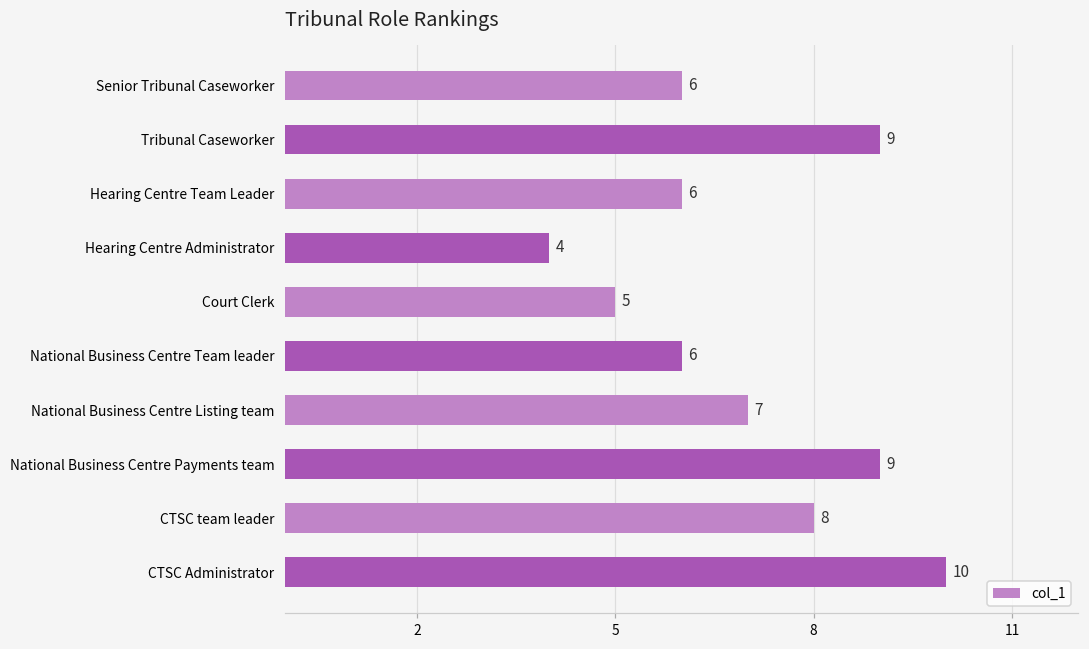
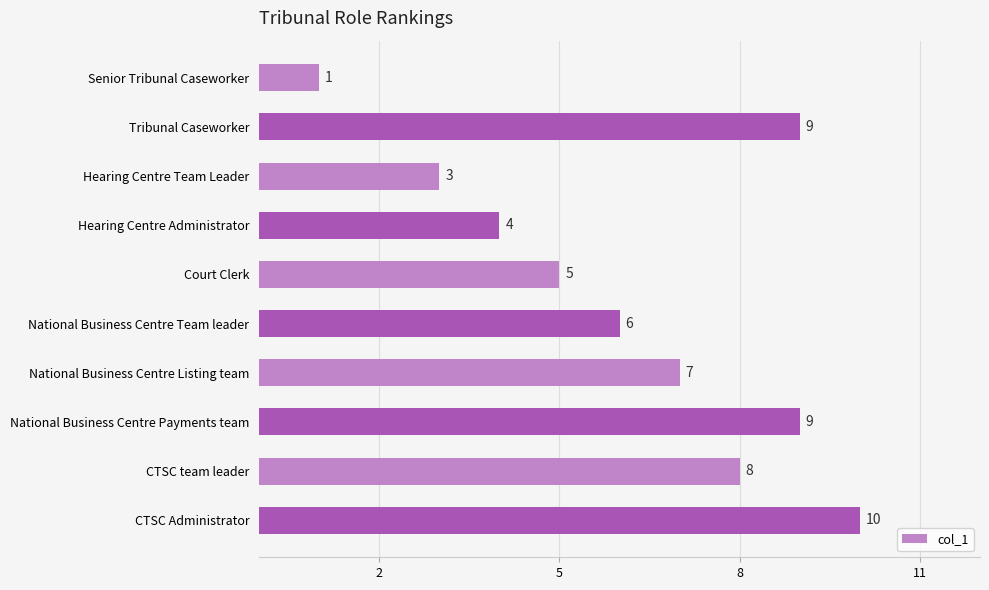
  {
-   "Senior Tribunal Caseworker": 6,
+   "Senior Tribunal Caseworker": 1,
    "Tribunal Caseworker": 9,
-   "Hearing Centre Team Leader": 6,
+   "Hearing Centre Team Leader": 3,
    "Hearing Centre Administrator": 4,
    "Court Clerk": 5,
    "National Business Centre Team leader": 6,
    "National Business Centre Listing team": 7,
    "National Business Centre Payments team": 9,
    "CTSC team leader": 8,
    "CTSC Administrator": 10
  }
